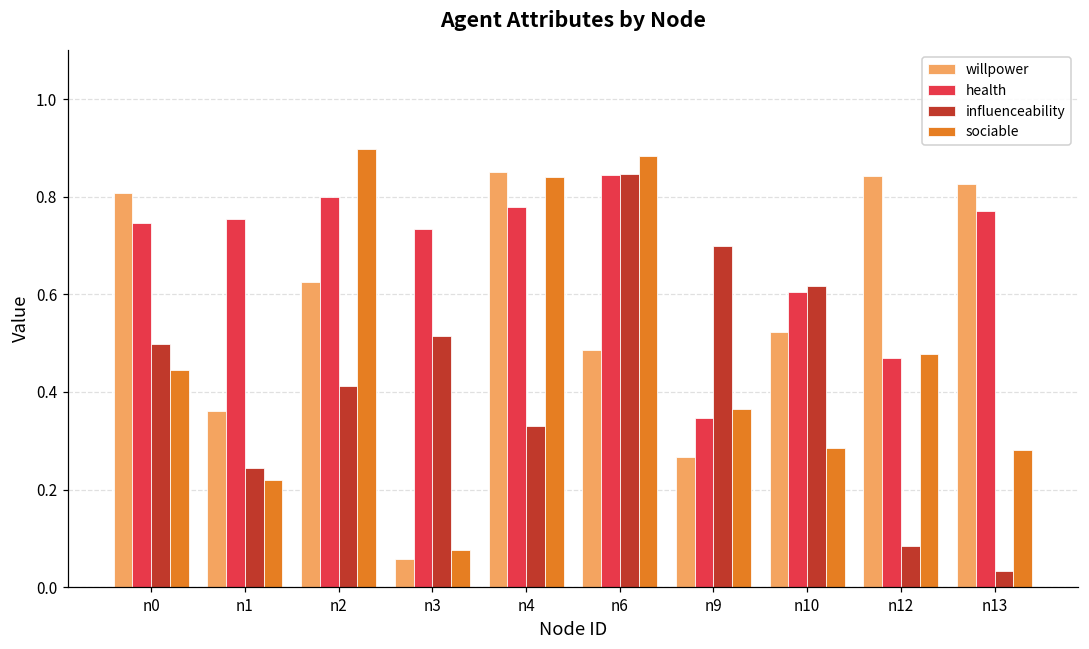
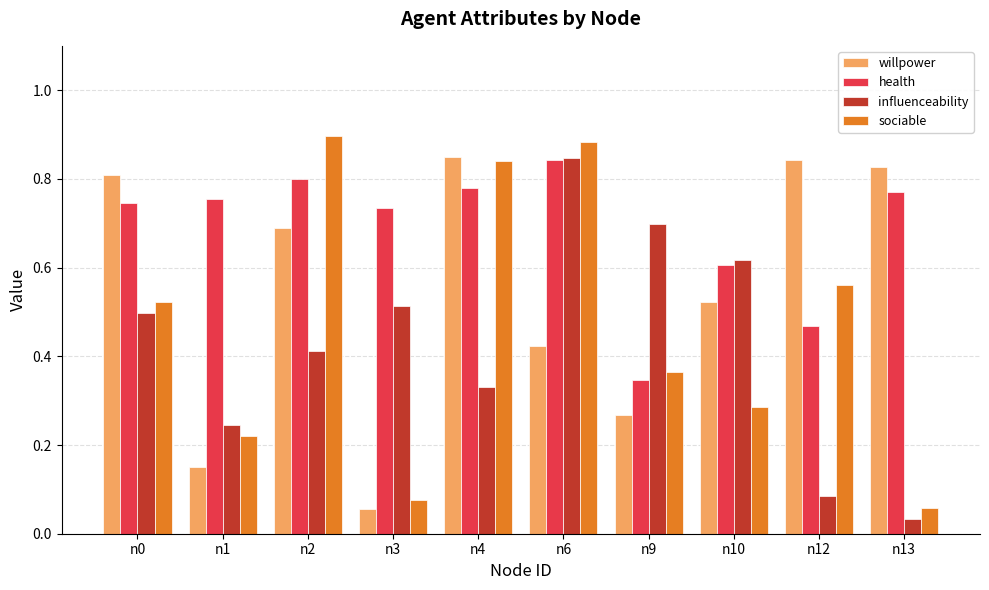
  {
    "willpower": {
      "n0": 0.81,
-     "n1": 0.36,
-     "n2": 0.62,
+     "n1": 0.15,
+     "n2": 0.69,
      "n3": 0.06,
      "n4": 0.85,
-     "n6": 0.49,
+     "n6": 0.42,
      "n9": 0.27,
      "n10": 0.52,
      "n12": 0.84,
      "n13": 0.83
    },
    "sociable": {
-     "n0": 0.45,
+     "n0": 0.52,
      "n1": 0.22,
      "n2": 0.90,
      "n3": 0.08,
      "n4": 0.84,
      "n6": 0.88,
      "n9": 0.37,
      "n10": 0.29,
-     "n12": 0.48,
-     "n13": 0.28
+     "n12": 0.56,
+     "n13": 0.06
    }
  }
